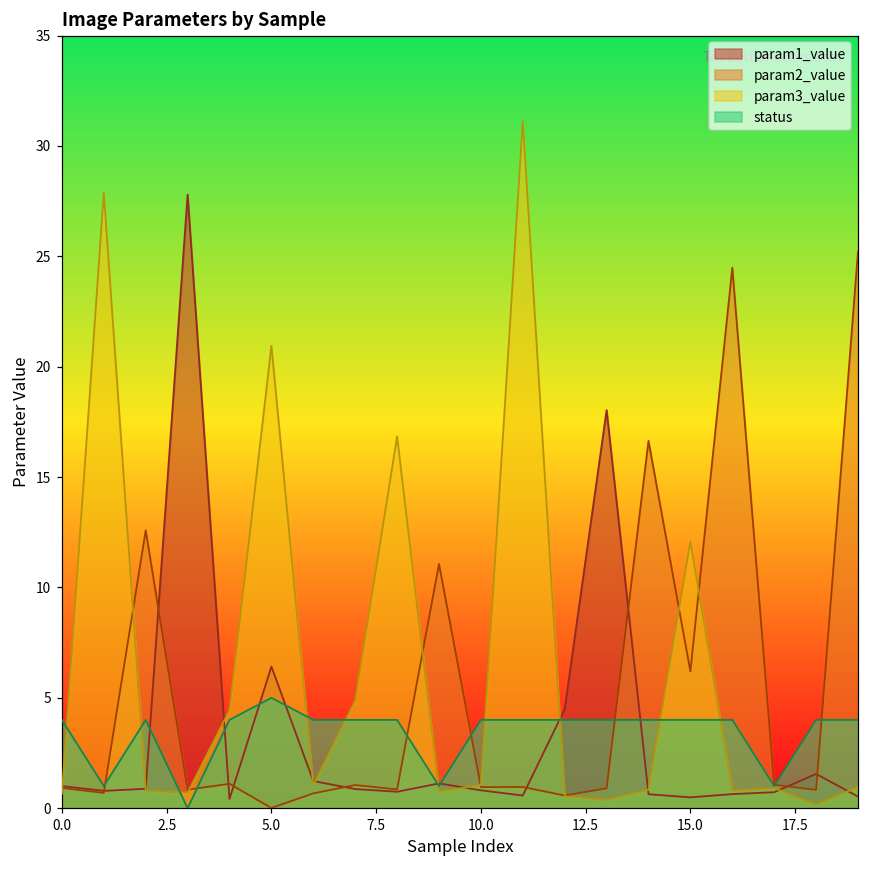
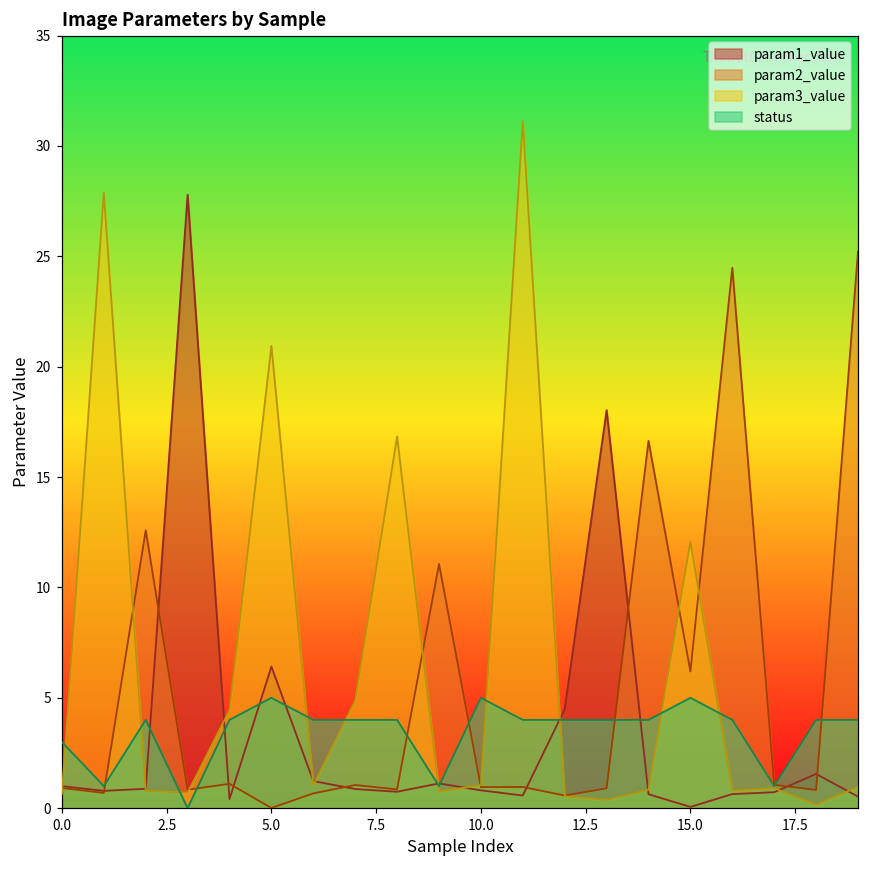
  {
    "param1_value": {
      "5.0": 6.4,
      "10.0": 0.8,
-     "15.0": 0.5
+     "15.0": 0.1
    },
    "param2_value": {
      "5.0": 0.0,
      "15.0": 6.2
    },
    "param3_value": {
      "0.0": 0.7,
      "5.0": 20.9,
      "15.0": 12.1
    },
    "status": {
-     "0.0": 4,
+     "0.0": 3,
      "5.0": 5,
-     "10.0": 4,
-     "15.0": 4
+     "10.0": 5,
+     "15.0": 5
    }
  }
